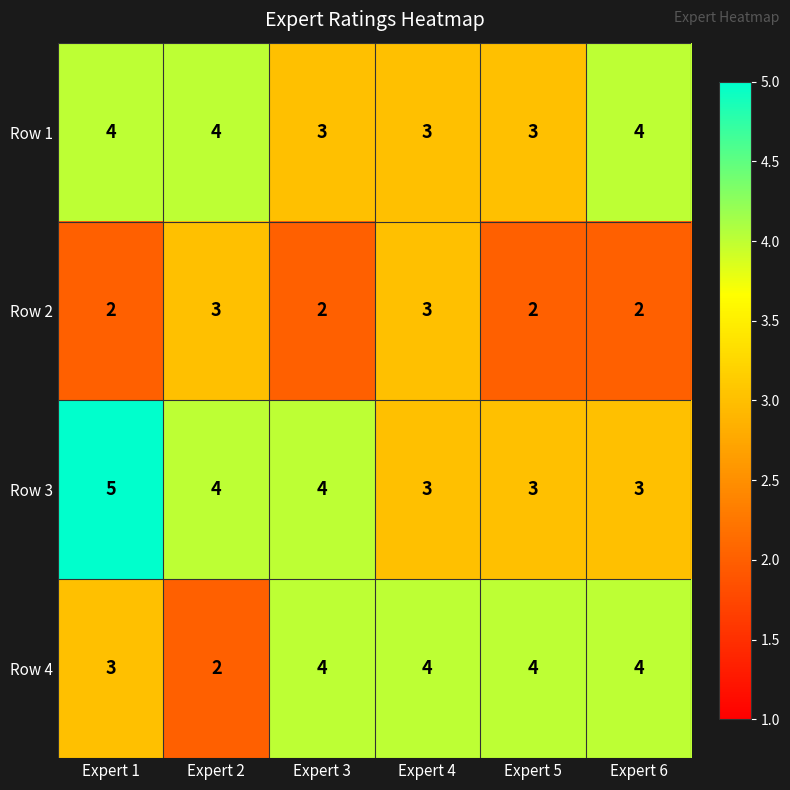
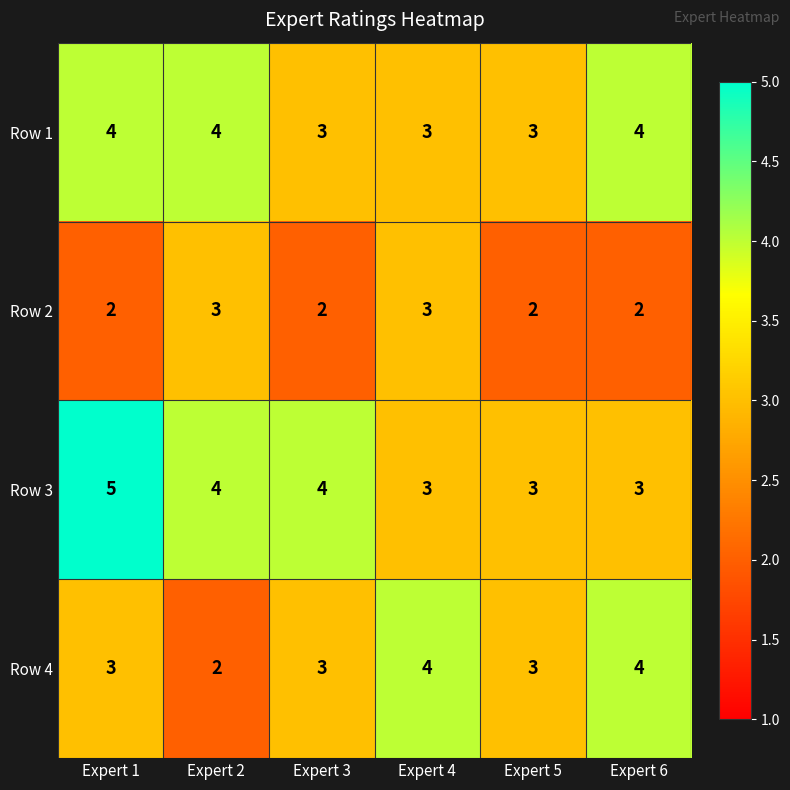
  {
    "Row 1": {
      "Expert 1": 4,
      "Expert 2": 4,
      "Expert 3": 3,
      "Expert 4": 3,
      "Expert 5": 3,
      "Expert 6": 4
    },
    "Row 2": {
      "Expert 1": 2,
      "Expert 2": 3,
      "Expert 3": 2,
      "Expert 4": 3,
      "Expert 5": 2,
      "Expert 6": 2
    },
    "Row 3": {
      "Expert 1": 5,
      "Expert 2": 4,
      "Expert 3": 4,
      "Expert 4": 3,
      "Expert 5": 3,
      "Expert 6": 3
    },
    "Row 4": {
      "Expert 1": 3,
      "Expert 2": 2,
-     "Expert 3": 4,
+     "Expert 3": 3,
      "Expert 4": 4,
-     "Expert 5": 4,
+     "Expert 5": 3,
      "Expert 6": 4
    }
  }
